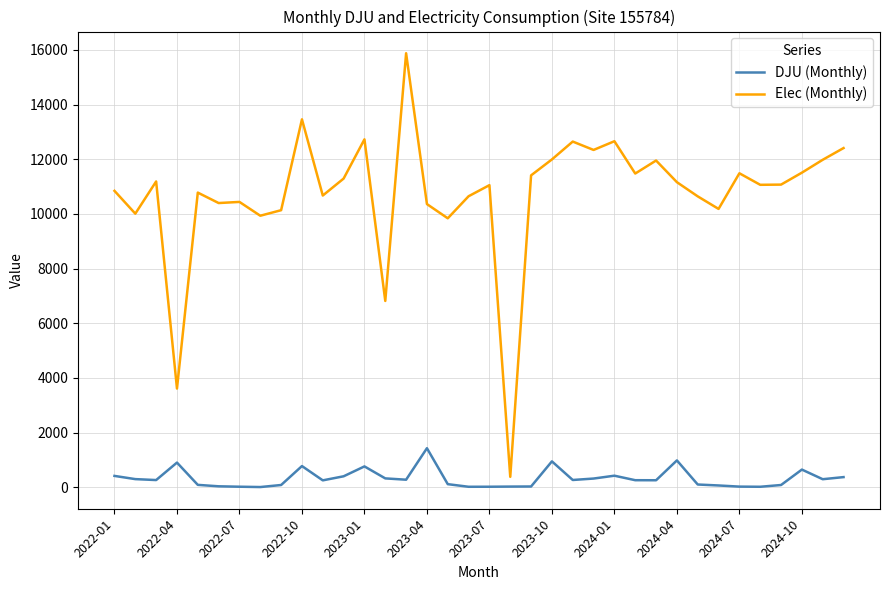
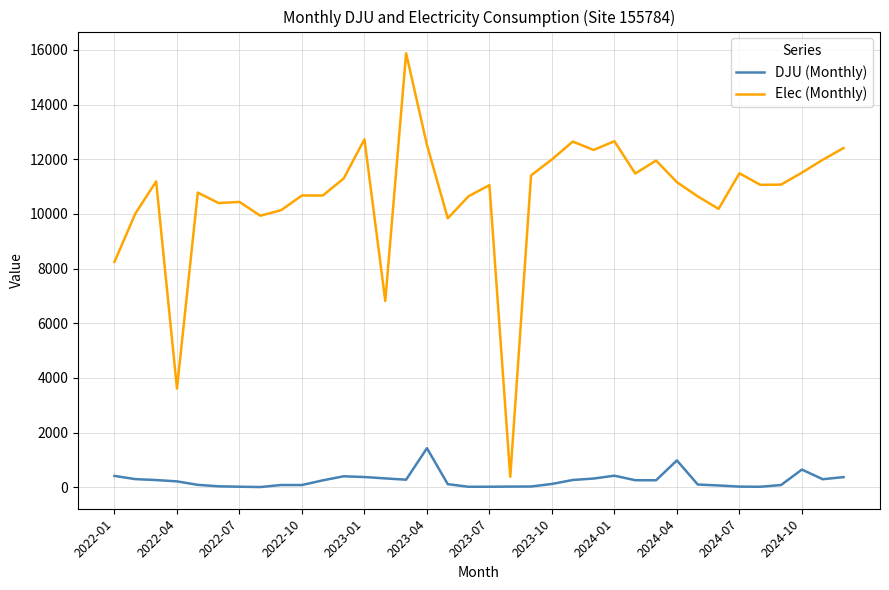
  {
    "DJU (Monthly)": {
      "2022-01": 400,
-     "2022-04": 900,
+     "2022-04": 200,
      "2022-07": 0,
-     "2022-10": 800,
-     "2023-01": 800,
+     "2022-10": 100,
+     "2023-01": 400,
      "2023-04": 1400,
      "2023-07": 0,
-     "2023-10": 1000,
+     "2023-10": 100,
      "2024-01": 400,
      "2024-04": 1000,
      "2024-07": 0,
      "2024-10": 700
    },
    "Elec (Monthly)": {
-     "2022-01": 10800,
+     "2022-01": 8200,
      "2022-04": 3600,
      "2022-07": 10400,
-     "2022-10": 13500,
+     "2022-10": 10700,
      "2023-01": 12700,
-     "2023-04": 10400,
+     "2023-04": 12500,
      "2023-07": 11100,
      "2023-10": 12000,
      "2024-01": 12700,
      "2024-04": 11200,
      "2024-07": 11500,
      "2024-10": 11500
    }
  }
